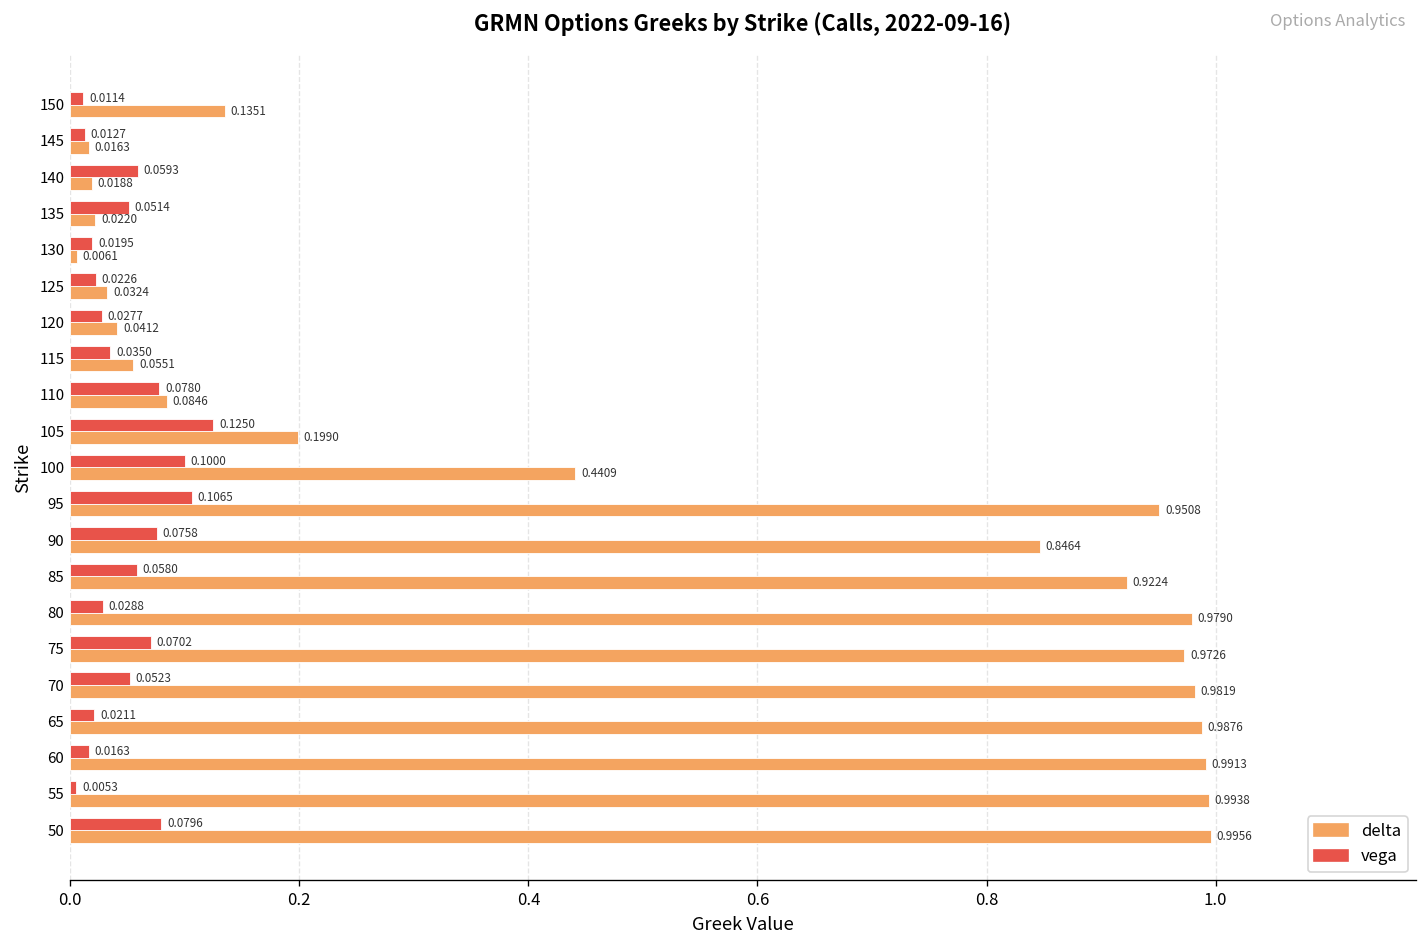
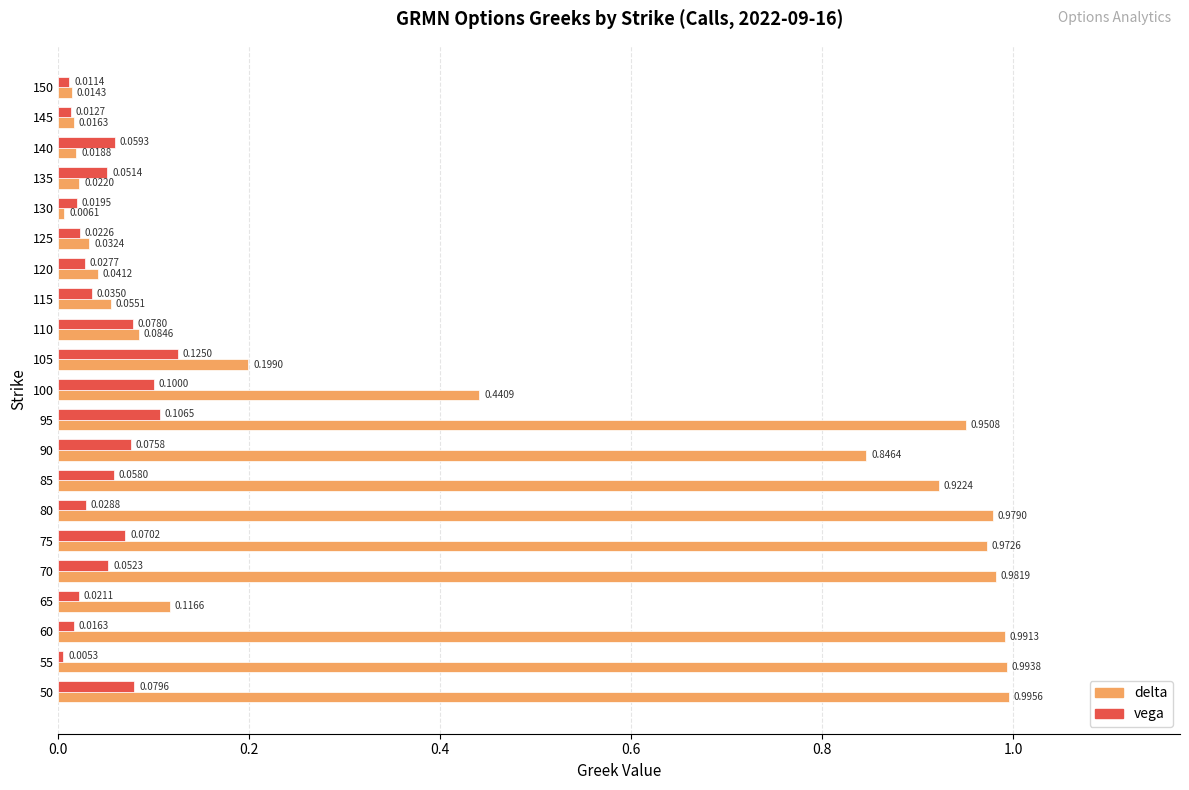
  {
    "delta": {
-     "150": 0.1351,
+     "150": 0.0143,
      "145": 0.0163,
      "140": 0.0188,
      "135": 0.0220,
      "130": 0.0061,
      "125": 0.0324,
      "120": 0.0412,
      "115": 0.0551,
      "110": 0.0846,
      "105": 0.1990,
      "100": 0.4409,
      "95": 0.9508,
      "90": 0.8464,
      "85": 0.9224,
      "80": 0.9790,
      "75": 0.9726,
      "70": 0.9819,
-     "65": 0.9876,
+     "65": 0.1166,
      "60": 0.9913,
      "55": 0.9938,
      "50": 0.9956
    },
    "vega": {
      "150": 0.0114,
      "145": 0.0127,
      "140": 0.0593,
      "135": 0.0514,
      "130": 0.0195,
      "125": 0.0226,
      "120": 0.0277,
      "115": 0.0350,
      "110": 0.0780,
      "105": 0.1250,
      "100": 0.1000,
      "95": 0.1065,
      "90": 0.0758,
      "85": 0.0580,
      "80": 0.0288,
      "75": 0.0702,
      "70": 0.0523,
      "65": 0.0211,
      "60": 0.0163,
      "55": 0.0053,
      "50": 0.0796
    }
  }
